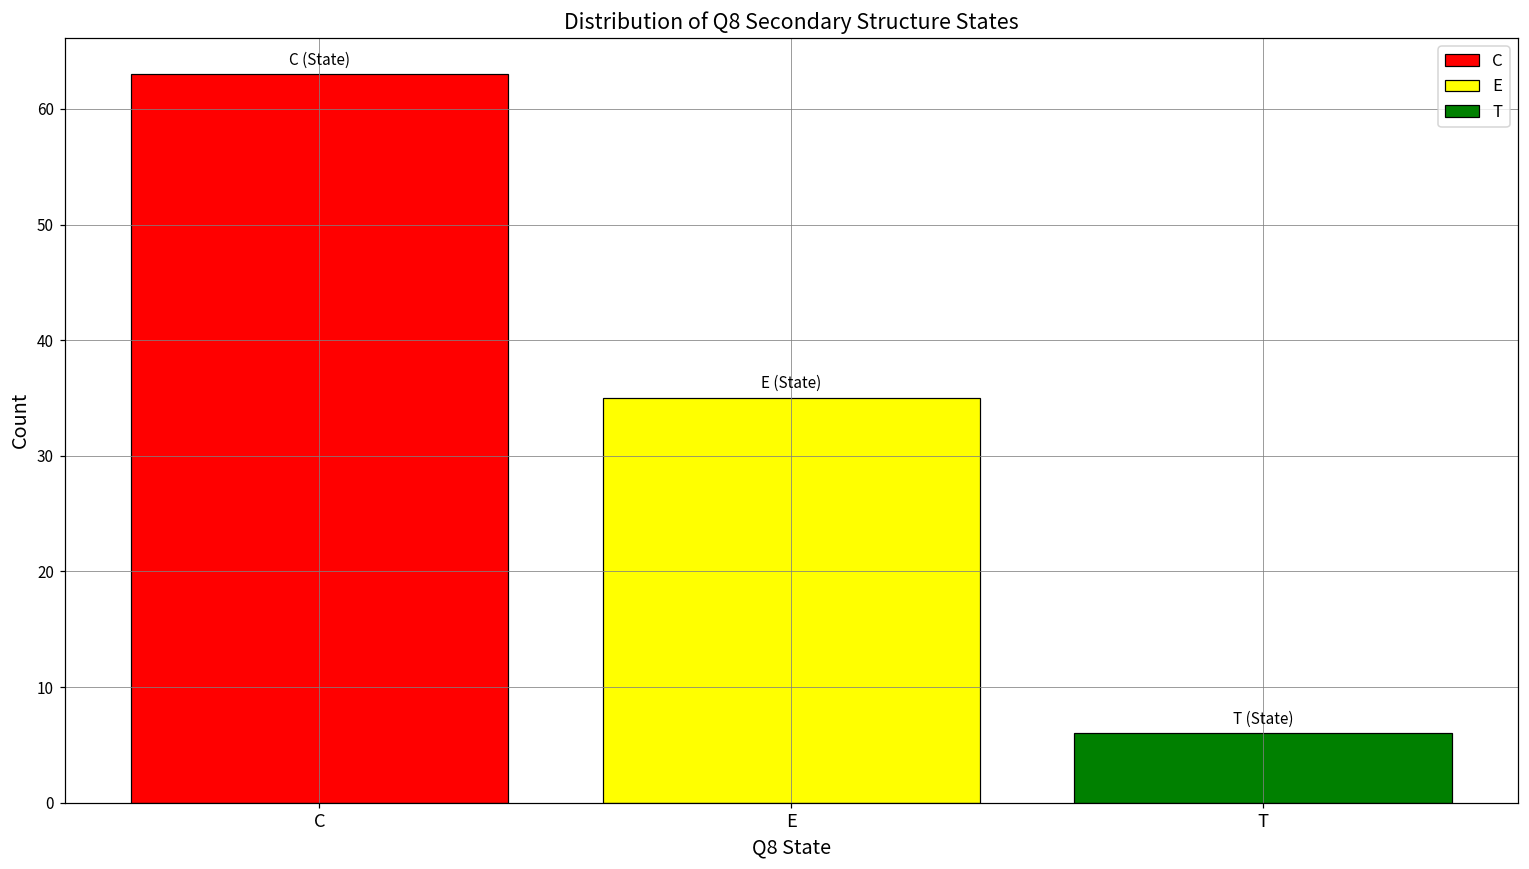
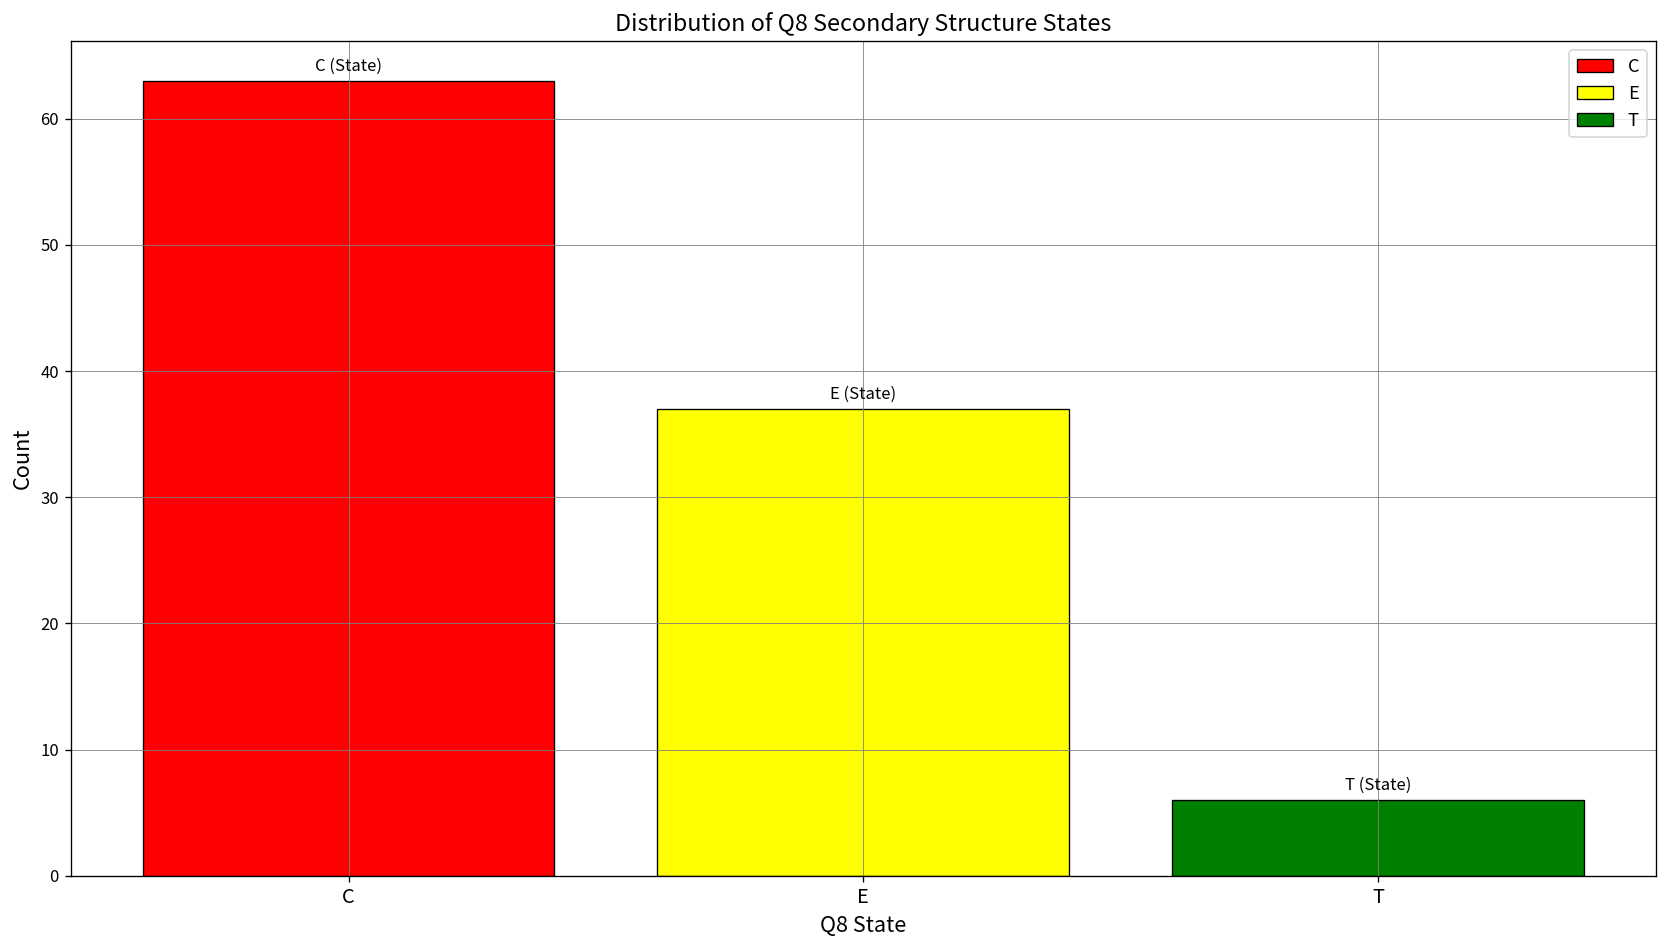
  {
    "C": 63,
-   "E": 35,
+   "E": 37,
    "T": 6
  }
